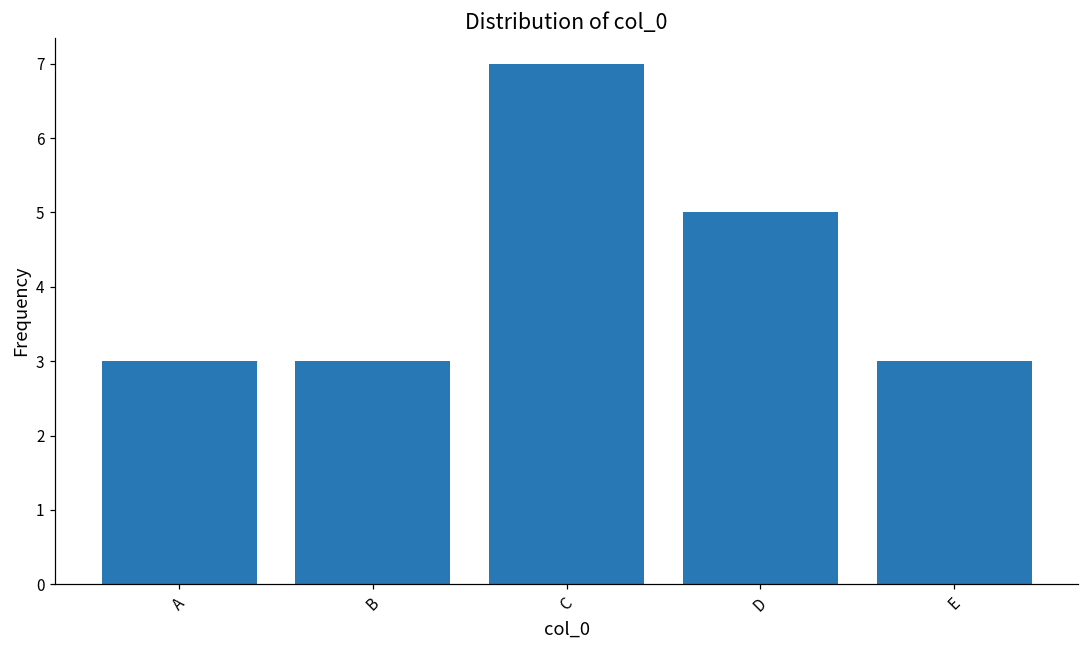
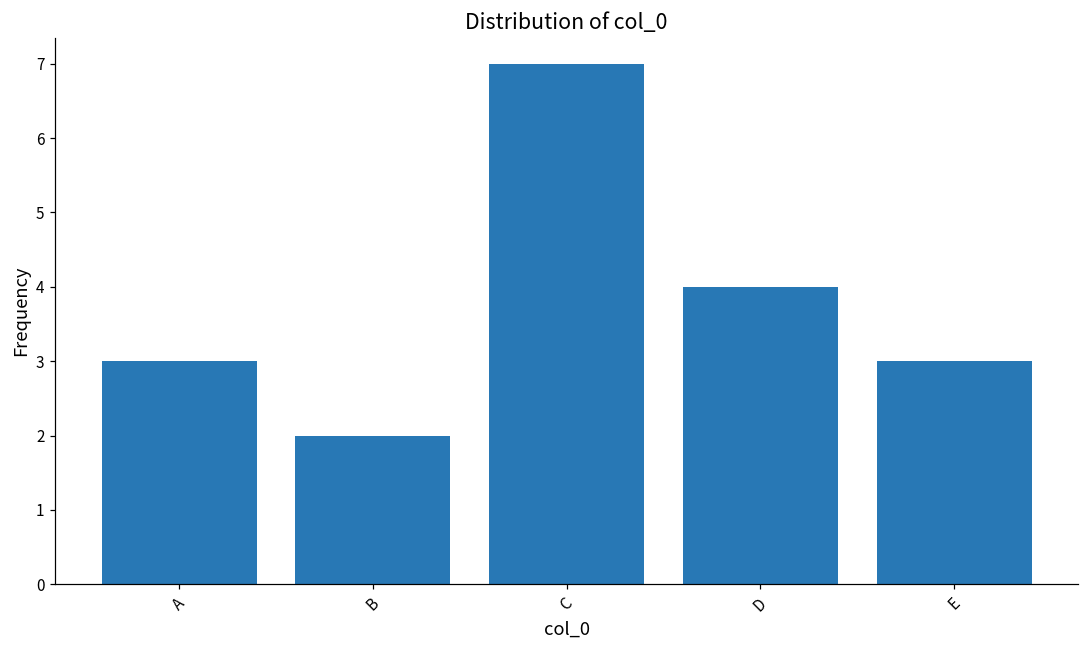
  {
    "A": 3,
-   "B": 3,
+   "B": 2,
    "C": 7,
-   "D": 5,
+   "D": 4,
    "E": 3
  }
